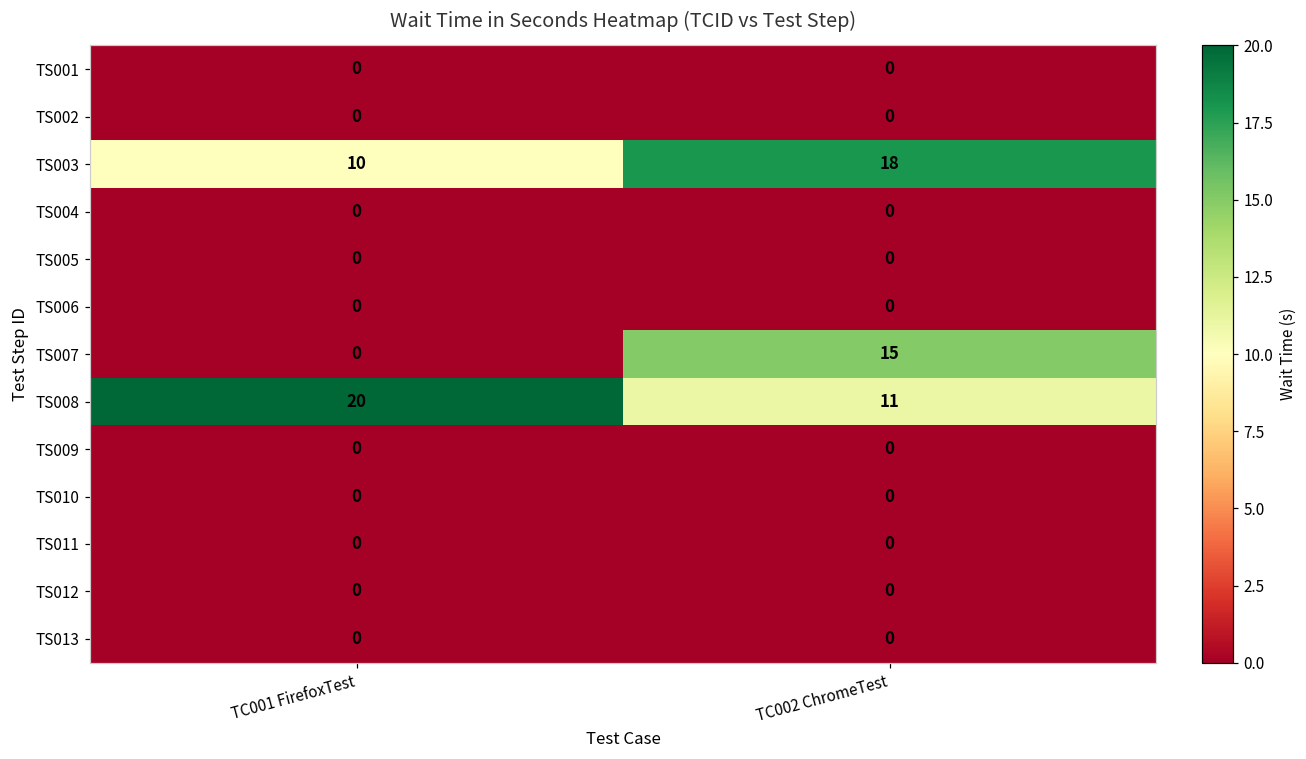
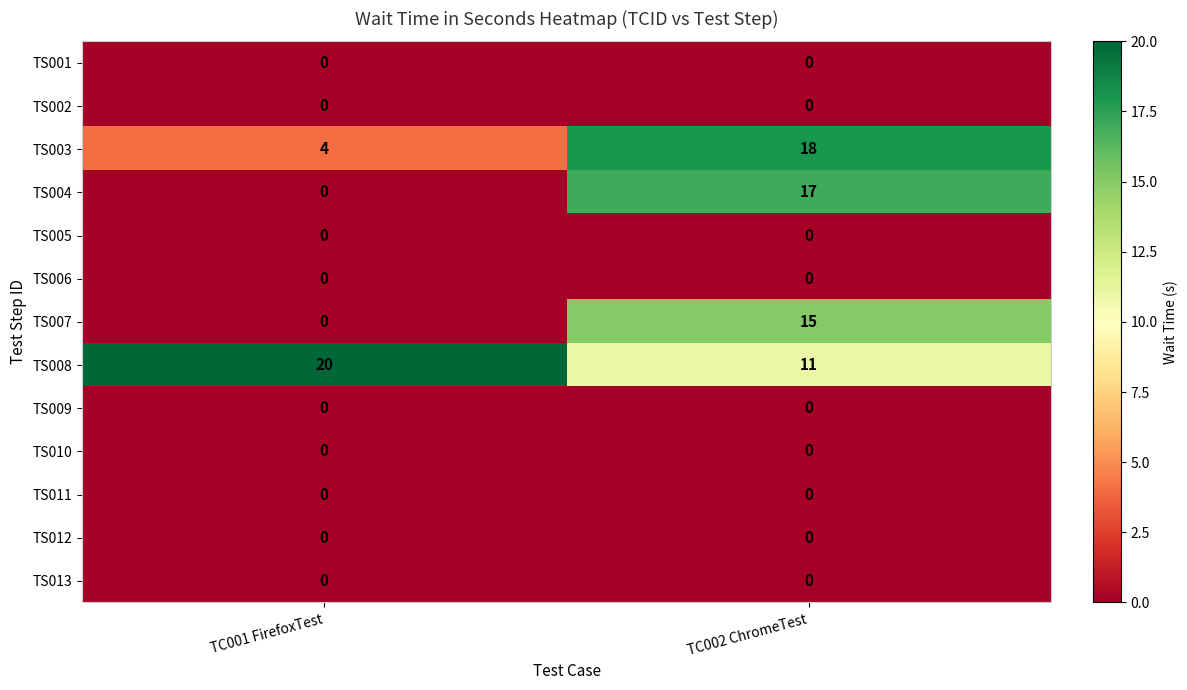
  {
    "TS001": {
      "TC001 FirefoxTest": 0,
      "TC002 ChromeTest": 0
    },
    "TS002": {
      "TC001 FirefoxTest": 0,
      "TC002 ChromeTest": 0
    },
    "TS003": {
-     "TC001 FirefoxTest": 10,
+     "TC001 FirefoxTest": 4,
      "TC002 ChromeTest": 18
    },
    "TS004": {
      "TC001 FirefoxTest": 0,
-     "TC002 ChromeTest": 0
+     "TC002 ChromeTest": 17
    },
    "TS005": {
      "TC001 FirefoxTest": 0,
      "TC002 ChromeTest": 0
    },
    "TS006": {
      "TC001 FirefoxTest": 0,
      "TC002 ChromeTest": 0
    },
    "TS007": {
      "TC001 FirefoxTest": 0,
      "TC002 ChromeTest": 15
    },
    "TS008": {
      "TC001 FirefoxTest": 20,
      "TC002 ChromeTest": 11
    },
    "TS009": {
      "TC001 FirefoxTest": 0,
      "TC002 ChromeTest": 0
    },
    "TS010": {
      "TC001 FirefoxTest": 0,
      "TC002 ChromeTest": 0
    },
    "TS011": {
      "TC001 FirefoxTest": 0,
      "TC002 ChromeTest": 0
    },
    "TS012": {
      "TC001 FirefoxTest": 0,
      "TC002 ChromeTest": 0
    },
    "TS013": {
      "TC001 FirefoxTest": 0,
      "TC002 ChromeTest": 0
    }
  }
